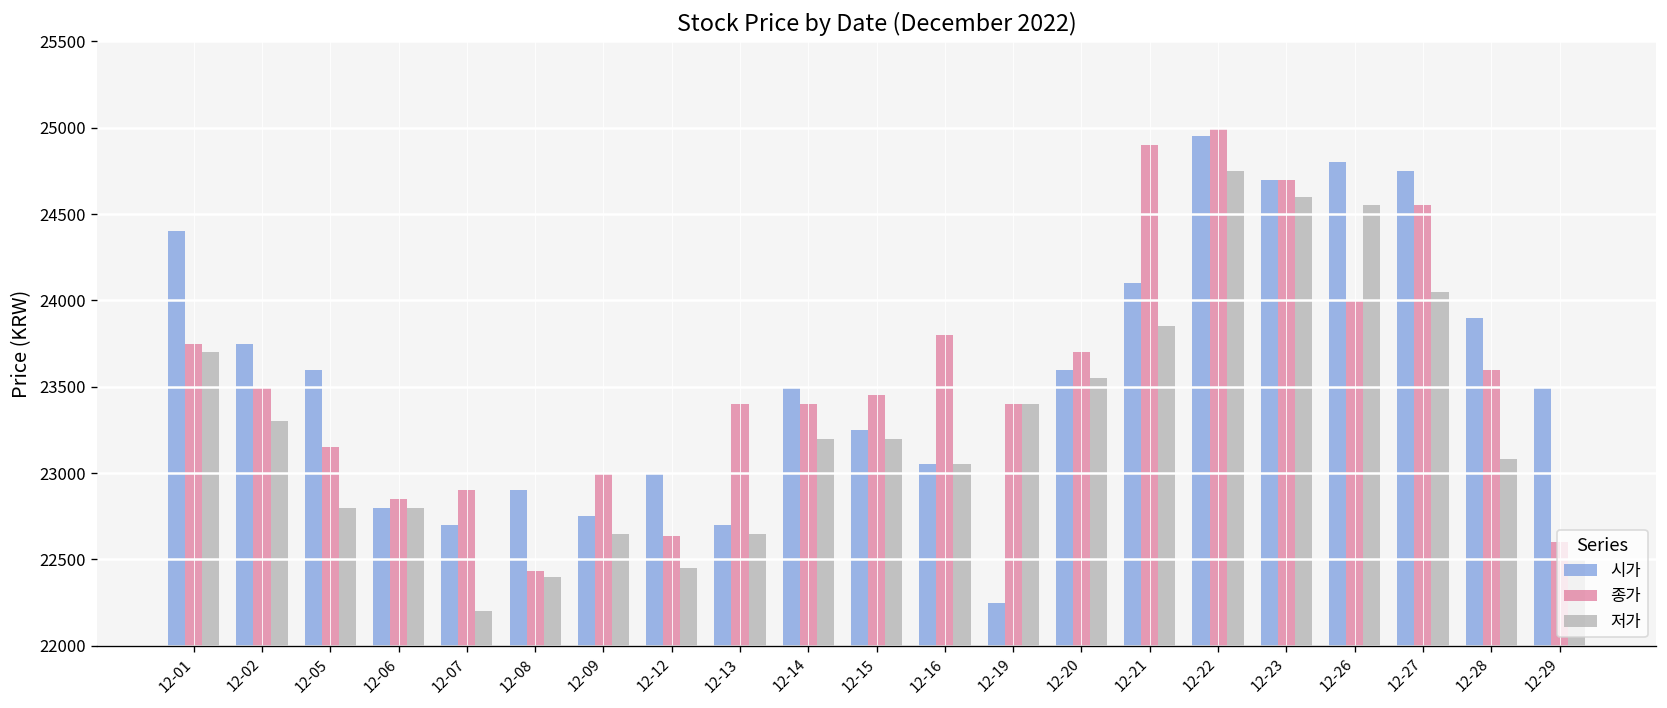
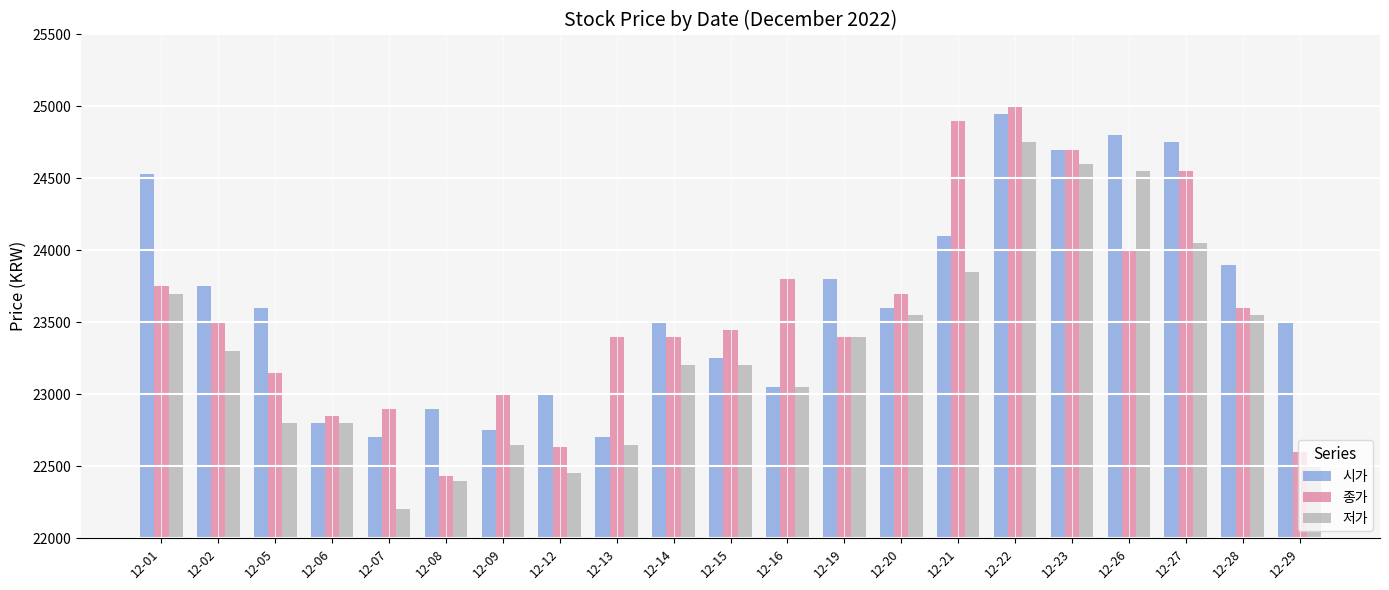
  {
    "시가": {
-     "12-01": 24400,
+     "12-01": 24530,
      "12-02": 23750,
      "12-05": 23600,
      "12-06": 22800,
      "12-07": 22700,
      "12-08": 22900,
      "12-09": 22750,
      "12-12": 23000,
      "12-13": 22700,
      "12-14": 23500,
      "12-15": 23250,
      "12-16": 23050,
-     "12-19": 22250,
+     "12-19": 23800,
      "12-20": 23600,
      "12-21": 24100,
      "12-22": 24950,
      "12-23": 24700,
      "12-26": 24800,
      "12-27": 24750,
      "12-28": 23900,
      "12-29": 23500
    },
    "종가": {
      "12-01": 23750,
      "12-02": 23500,
      "12-05": 23150,
      "12-06": 22850,
      "12-07": 22900,
      "12-08": 22430,
      "12-09": 23000,
      "12-12": 22640,
      "12-13": 23400,
      "12-14": 23400,
      "12-15": 23450,
      "12-16": 23800,
      "12-19": 23400,
      "12-20": 23700,
      "12-21": 24900,
      "12-22": 25000,
      "12-23": 24700,
      "12-26": 24000,
      "12-27": 24550,
      "12-28": 23600
    },
    "저가": {
      "12-01": 23700,
      "12-02": 23300,
      "12-05": 22800,
      "12-06": 22800,
      "12-07": 22200,
      "12-08": 22400,
      "12-09": 22650,
      "12-12": 22450,
      "12-13": 22650,
      "12-14": 23200,
      "12-15": 23200,
      "12-16": 23050,
      "12-19": 23400,
      "12-20": 23550,
      "12-21": 23850,
      "12-22": 24750,
      "12-23": 24600,
      "12-26": 24550,
      "12-27": 24050,
-     "12-28": 23080
+     "12-28": 23550
    }
  }
